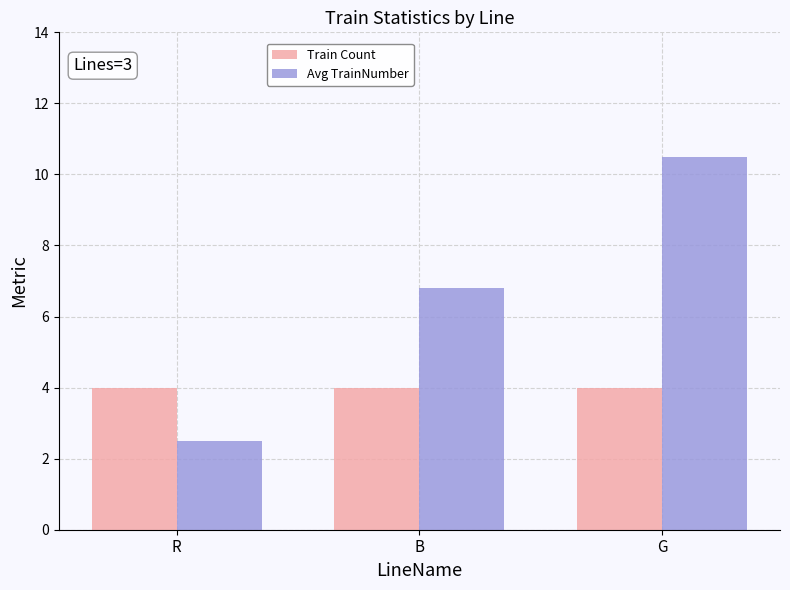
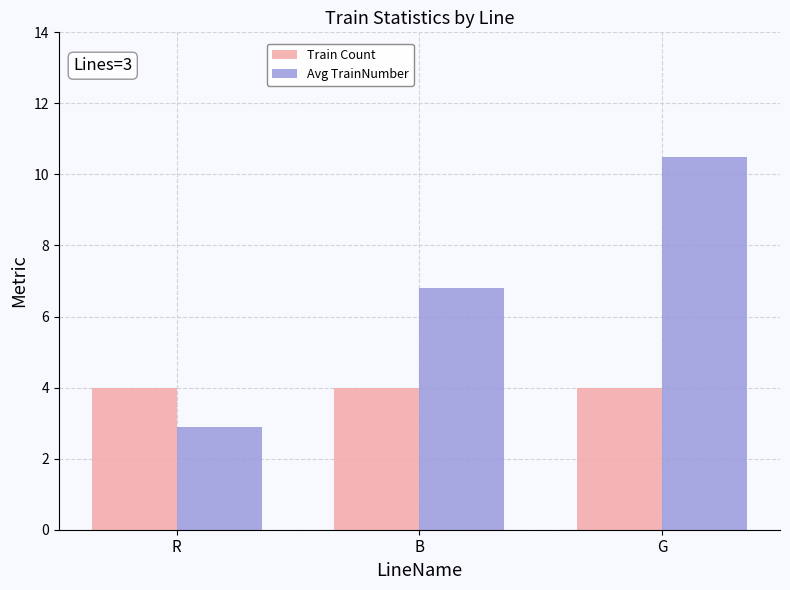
  {
    "Train Count": {
      "R": 4.0,
      "B": 4.0,
      "G": 4.0
    },
    "Avg TrainNumber": {
-     "R": 2.5,
+     "R": 2.9,
      "B": 6.8,
      "G": 10.5
    }
  }
